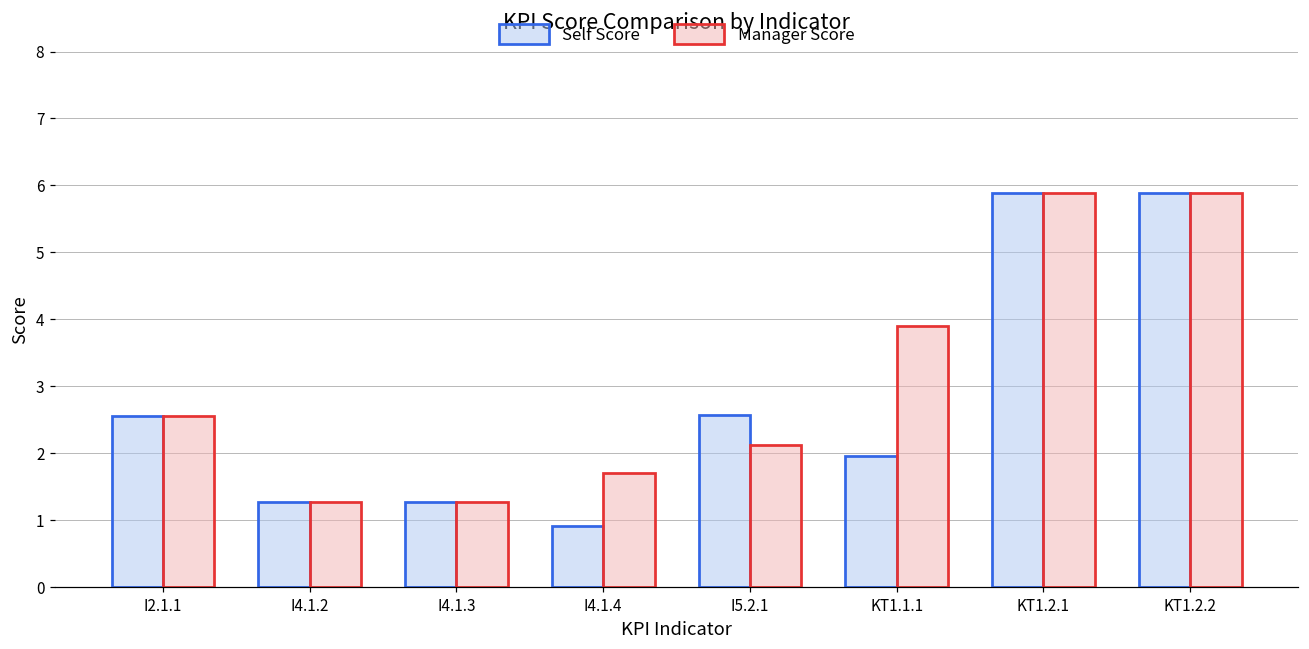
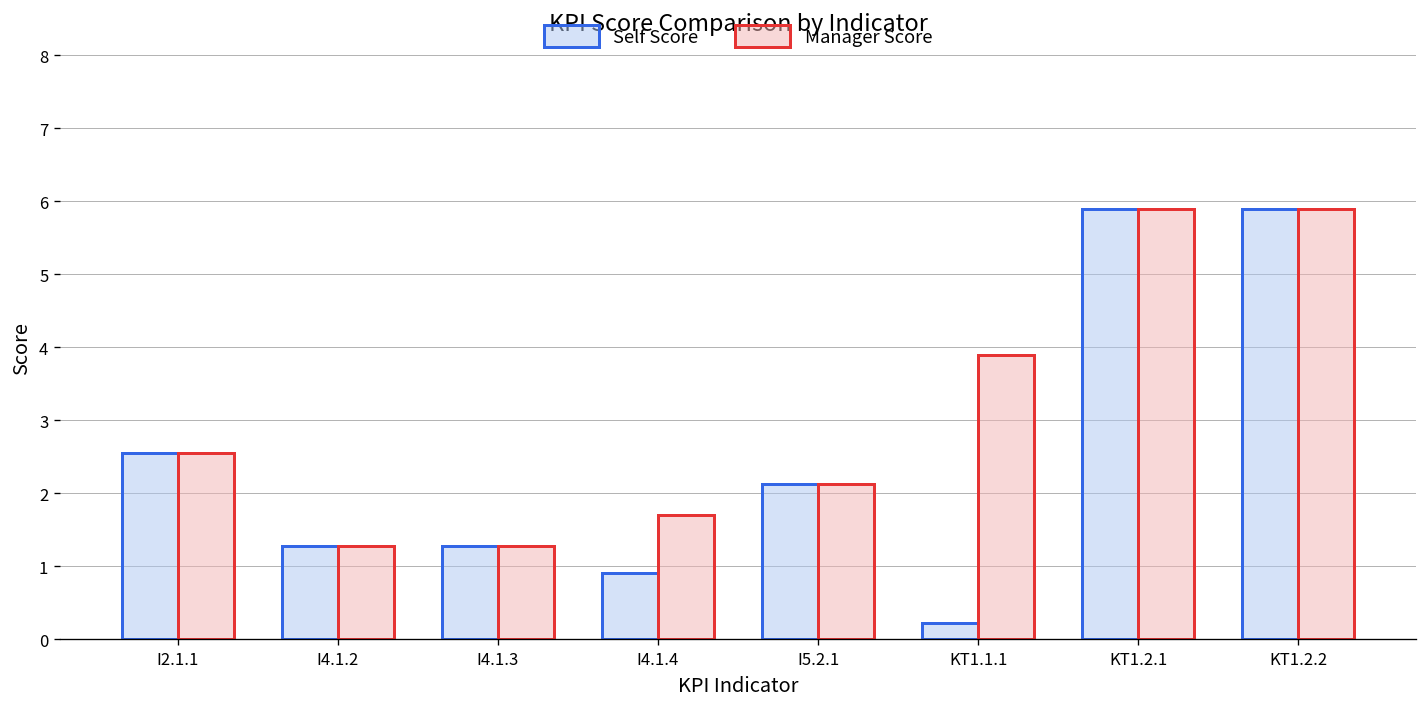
  {
    "Self Score": {
      "I2.1.1": 2.6,
      "I4.1.2": 1.3,
      "I4.1.3": 1.3,
      "I4.1.4": 0.9,
-     "I5.2.1": 2.6,
-     "KT1.1.1": 2.0,
+     "I5.2.1": 2.1,
+     "KT1.1.1": 0.2,
      "KT1.2.1": 5.9,
      "KT1.2.2": 5.9
    },
    "Manager Score": {
      "I2.1.1": 2.6,
      "I4.1.2": 1.3,
      "I4.1.3": 1.3,
      "I4.1.4": 1.7,
      "I5.2.1": 2.1,
      "KT1.1.1": 3.9,
      "KT1.2.1": 5.9,
      "KT1.2.2": 5.9
    }
  }
